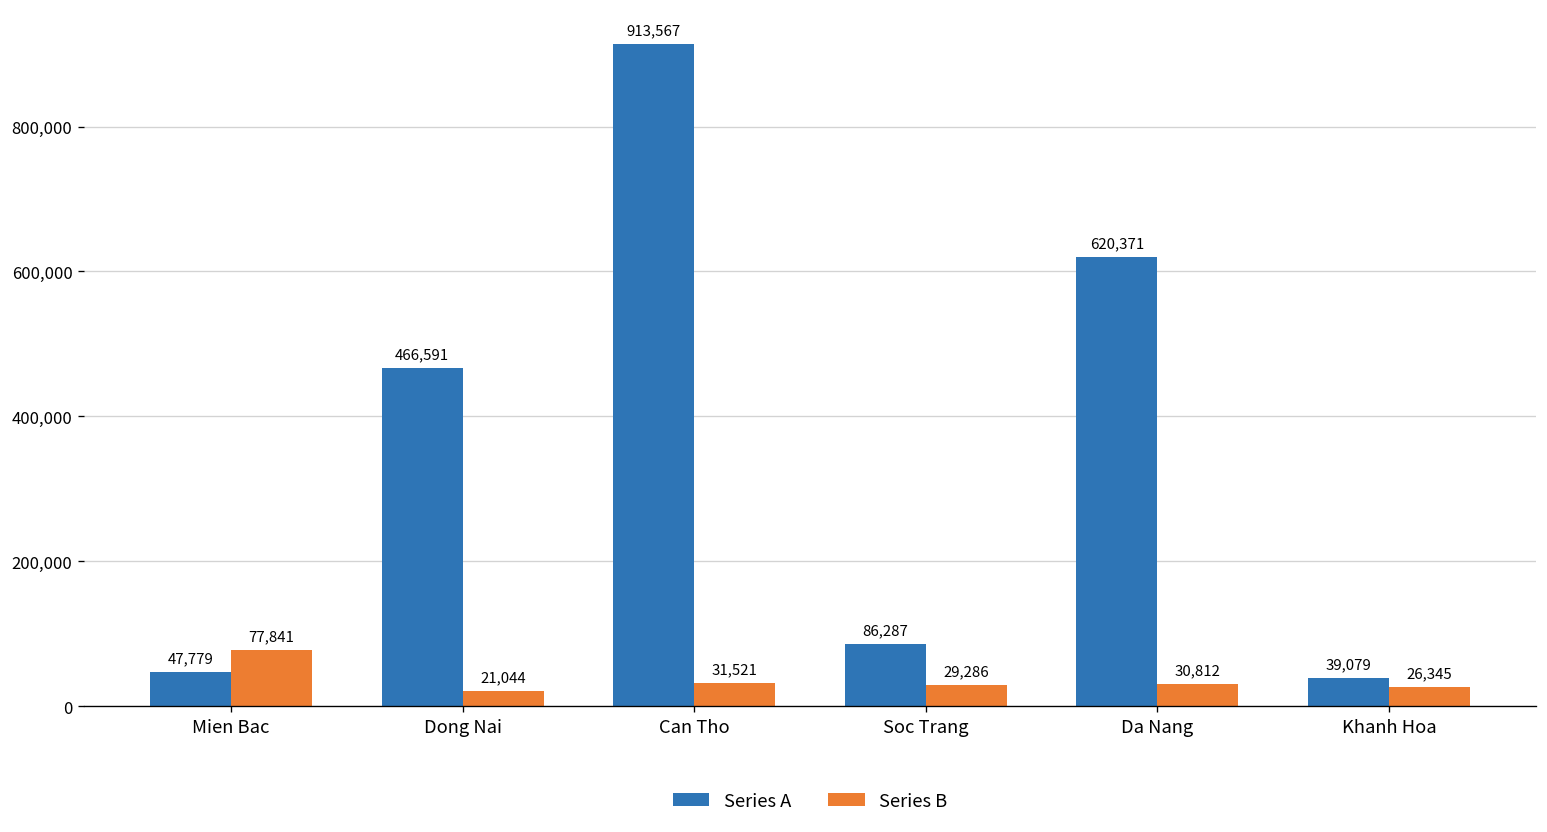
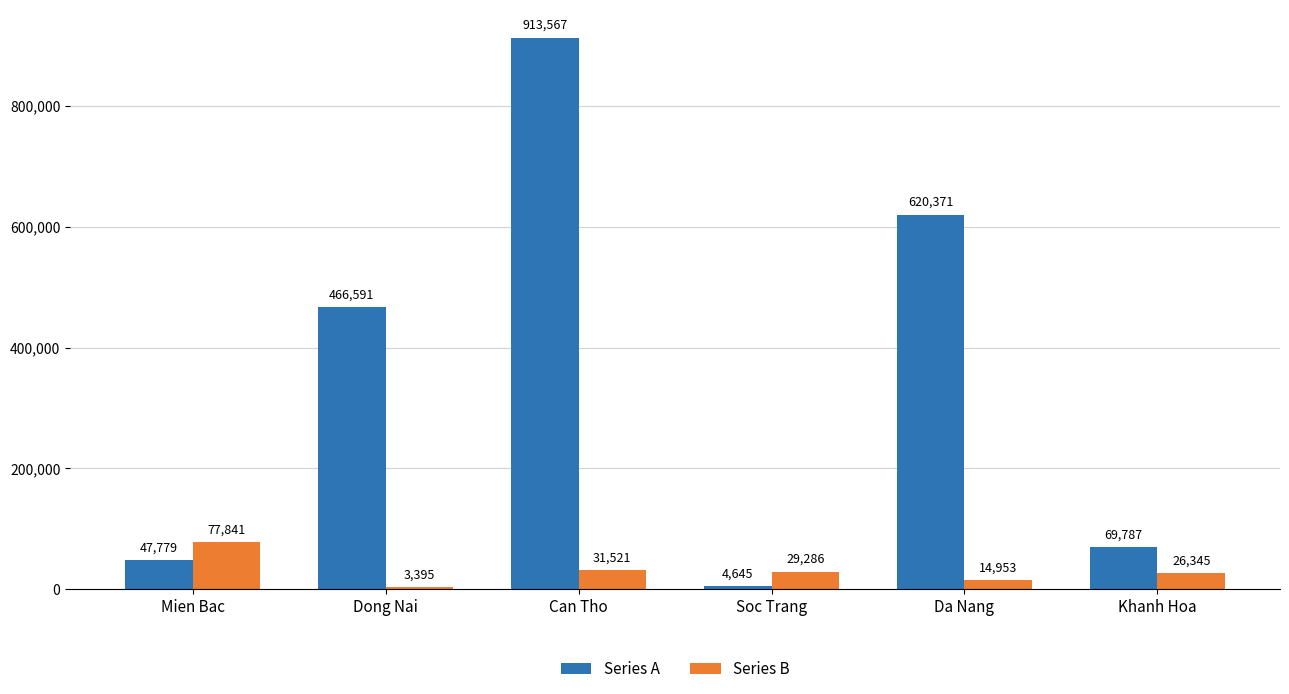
  {
    "Series A": {
      "Mien Bac": "47,779",
      "Dong Nai": "466,591",
      "Can Tho": "913,567",
-     "Soc Trang": "86,287",
+     "Soc Trang": "4,645",
      "Da Nang": "620,371",
-     "Khanh Hoa": "39,079"
+     "Khanh Hoa": "69,787"
    },
    "Series B": {
      "Mien Bac": "77,841",
-     "Dong Nai": "21,044",
+     "Dong Nai": "3,395",
      "Can Tho": "31,521",
      "Soc Trang": "29,286",
-     "Da Nang": "30,812",
+     "Da Nang": "14,953",
      "Khanh Hoa": "26,345"
    }
  }
